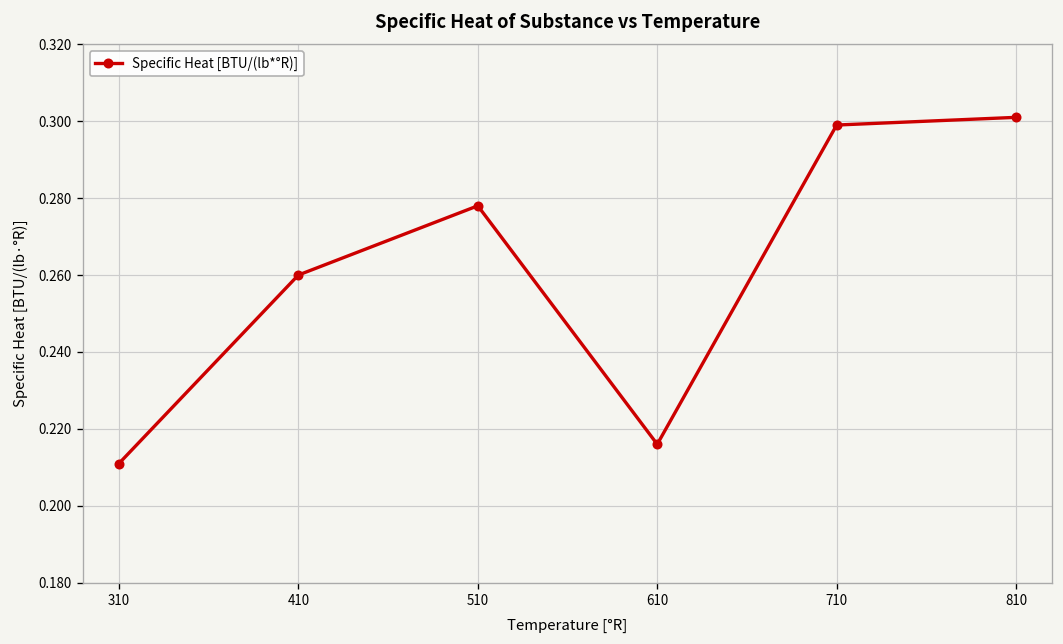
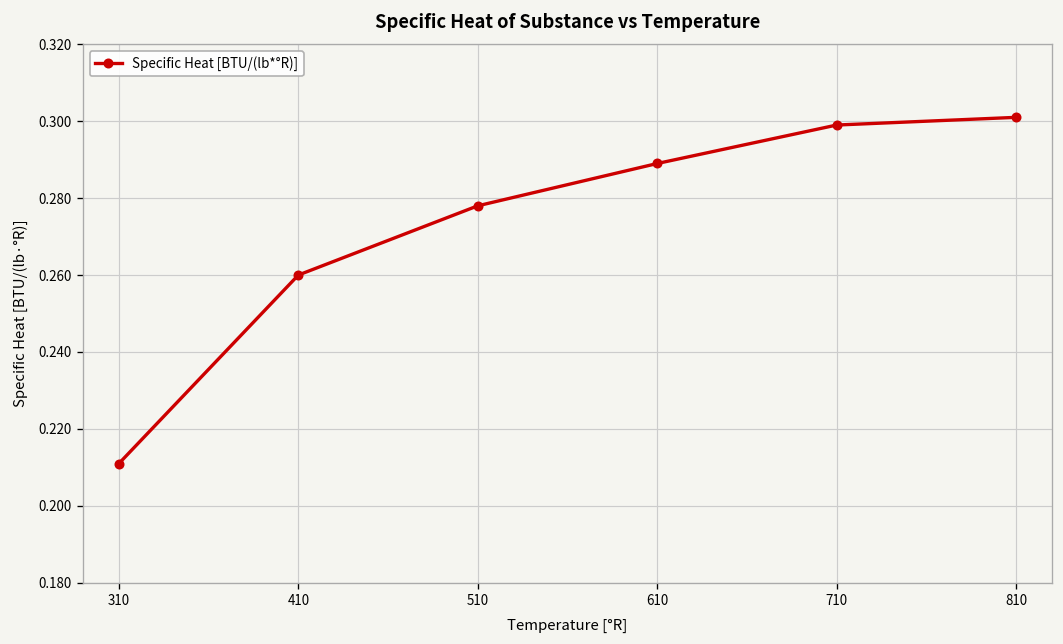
  {
    "310": 0.211,
    "410": 0.260,
    "510": 0.278,
-   "610": 0.216,
+   "610": 0.289,
    "710": 0.299,
    "810": 0.301
  }
